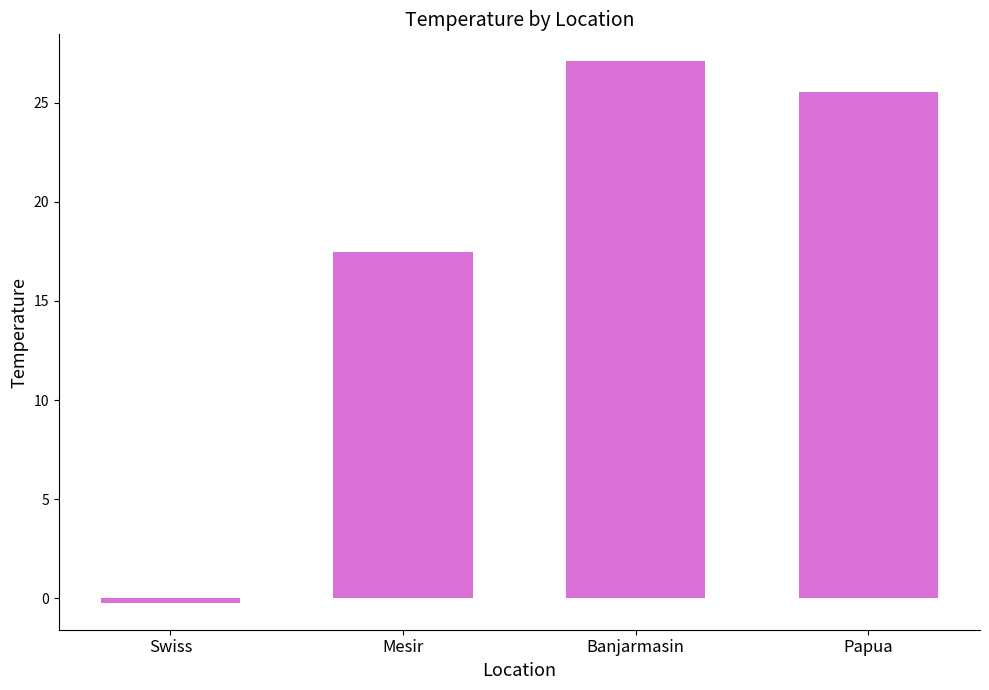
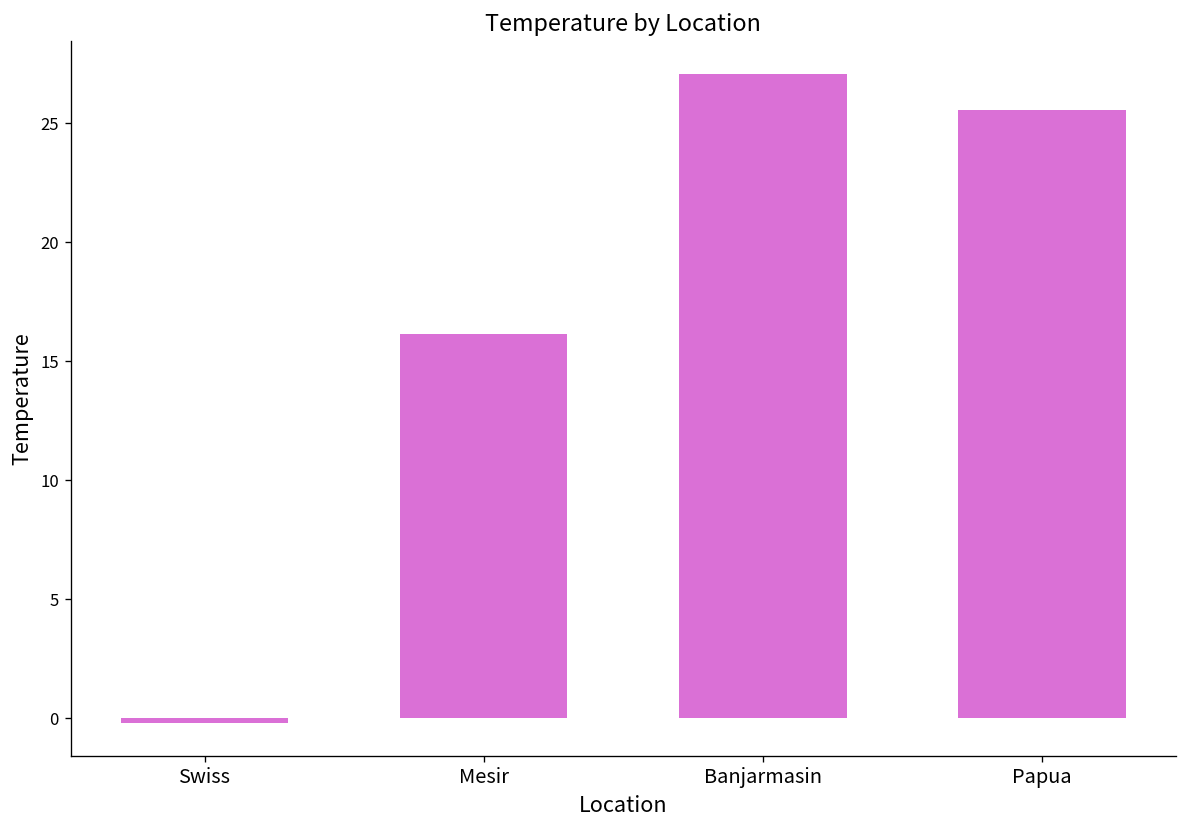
  {
    "Swiss": -0.2,
-   "Mesir": 17.5,
+   "Mesir": 16.2,
    "Banjarmasin": 27.1,
    "Papua": 25.5
  }
